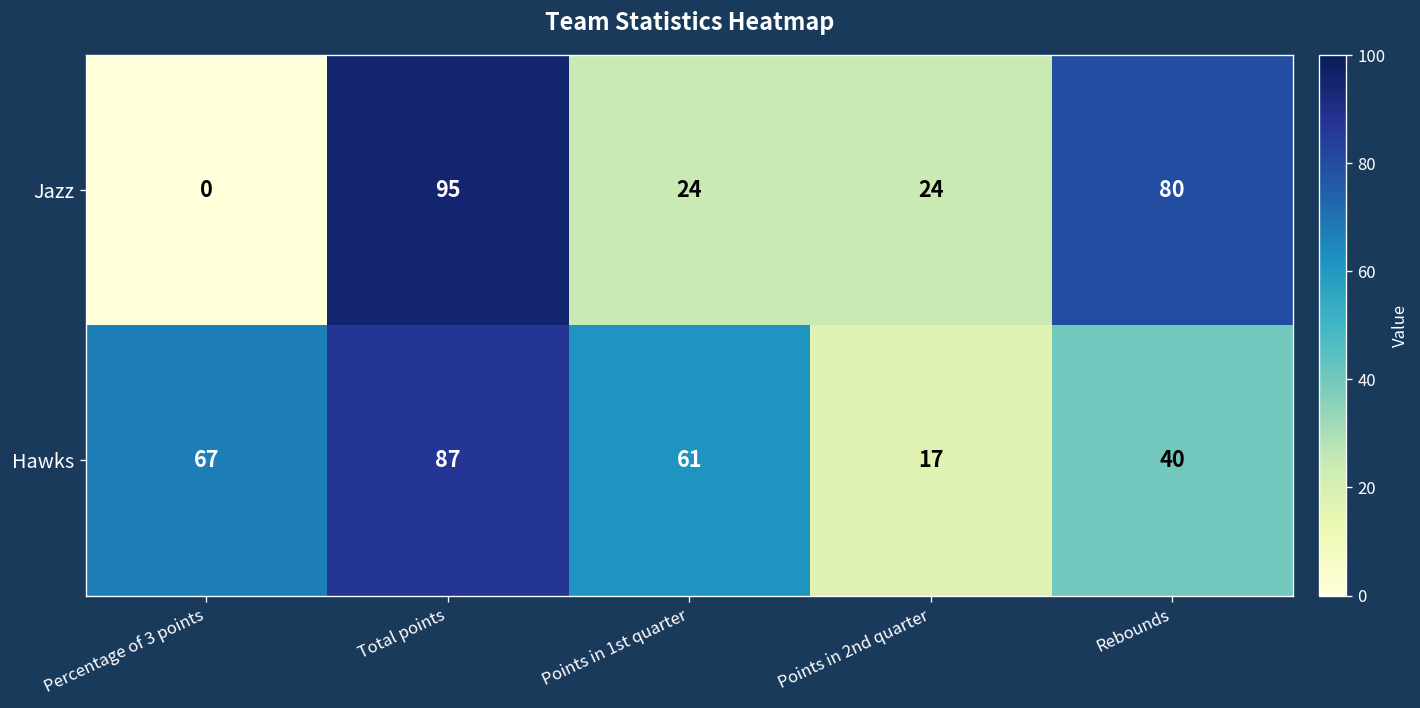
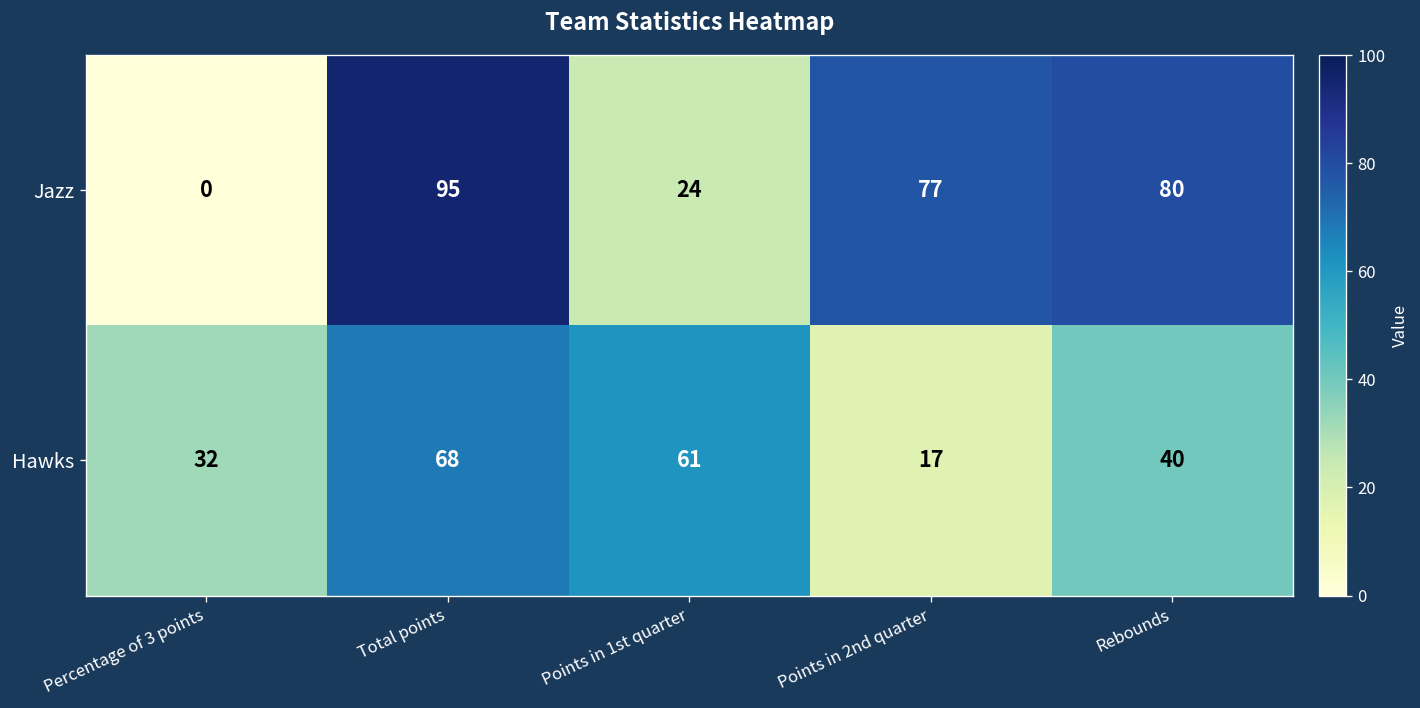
  {
    "Jazz": {
      "Percentage of 3 points": 0,
      "Total points": 95,
      "Points in 1st quarter": 24,
-     "Points in 2nd quarter": 24,
+     "Points in 2nd quarter": 77,
      "Rebounds": 80
    },
    "Hawks": {
-     "Percentage of 3 points": 67,
-     "Total points": 87,
+     "Percentage of 3 points": 32,
+     "Total points": 68,
      "Points in 1st quarter": 61,
      "Points in 2nd quarter": 17,
      "Rebounds": 40
    }
  }
